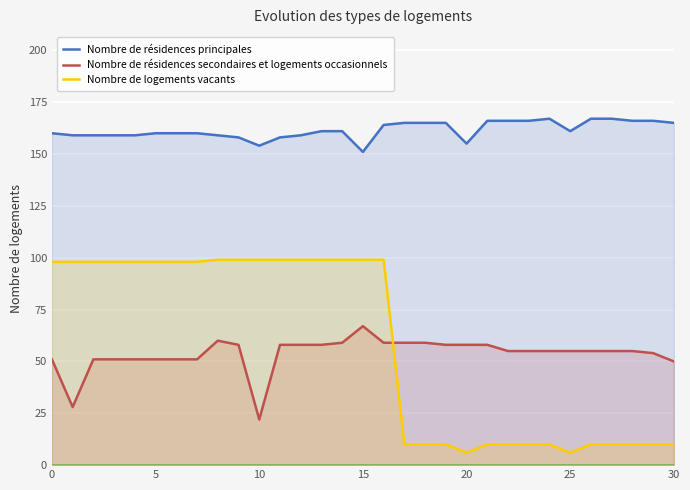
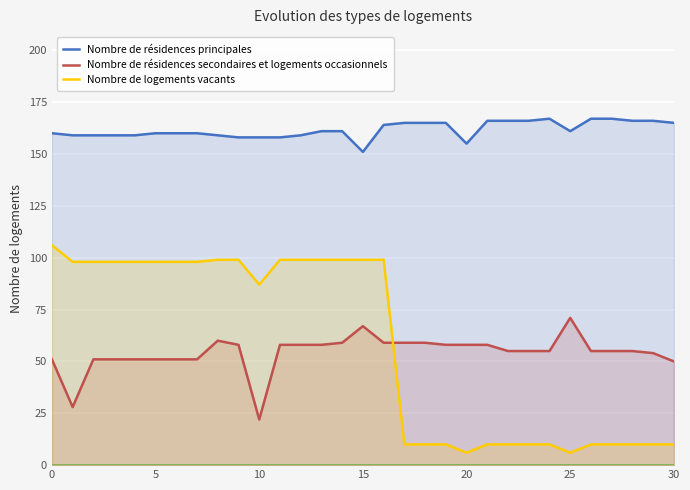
  {
    "Nombre de résidences principales": {
      "0": 160,
      "5": 160,
-     "10": 154,
+     "10": 158,
      "15": 151,
      "20": 155,
      "25": 161,
      "30": 165
    },
    "Nombre de résidences secondaires et logements occasionnels": {
      "0": 51,
      "5": 51,
      "10": 22,
      "15": 67,
      "20": 58,
-     "25": 55,
+     "25": 71,
      "30": 50
    },
    "Nombre de logements vacants": {
-     "0": 98,
+     "0": 106,
      "5": 98,
-     "10": 99,
+     "10": 87,
      "15": 99,
      "20": 6,
      "25": 6,
      "30": 10
    }
  }
